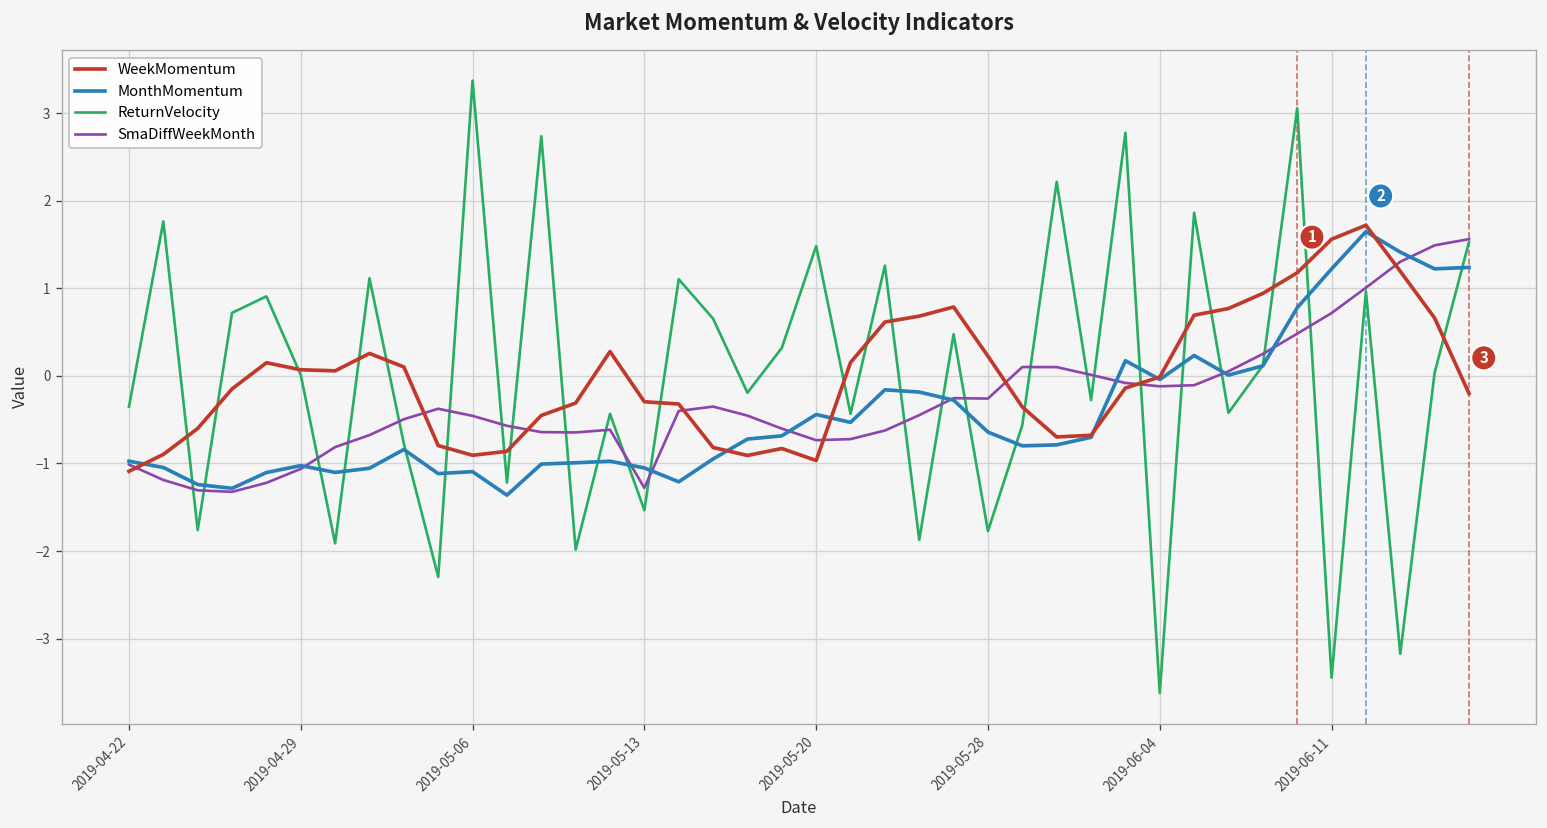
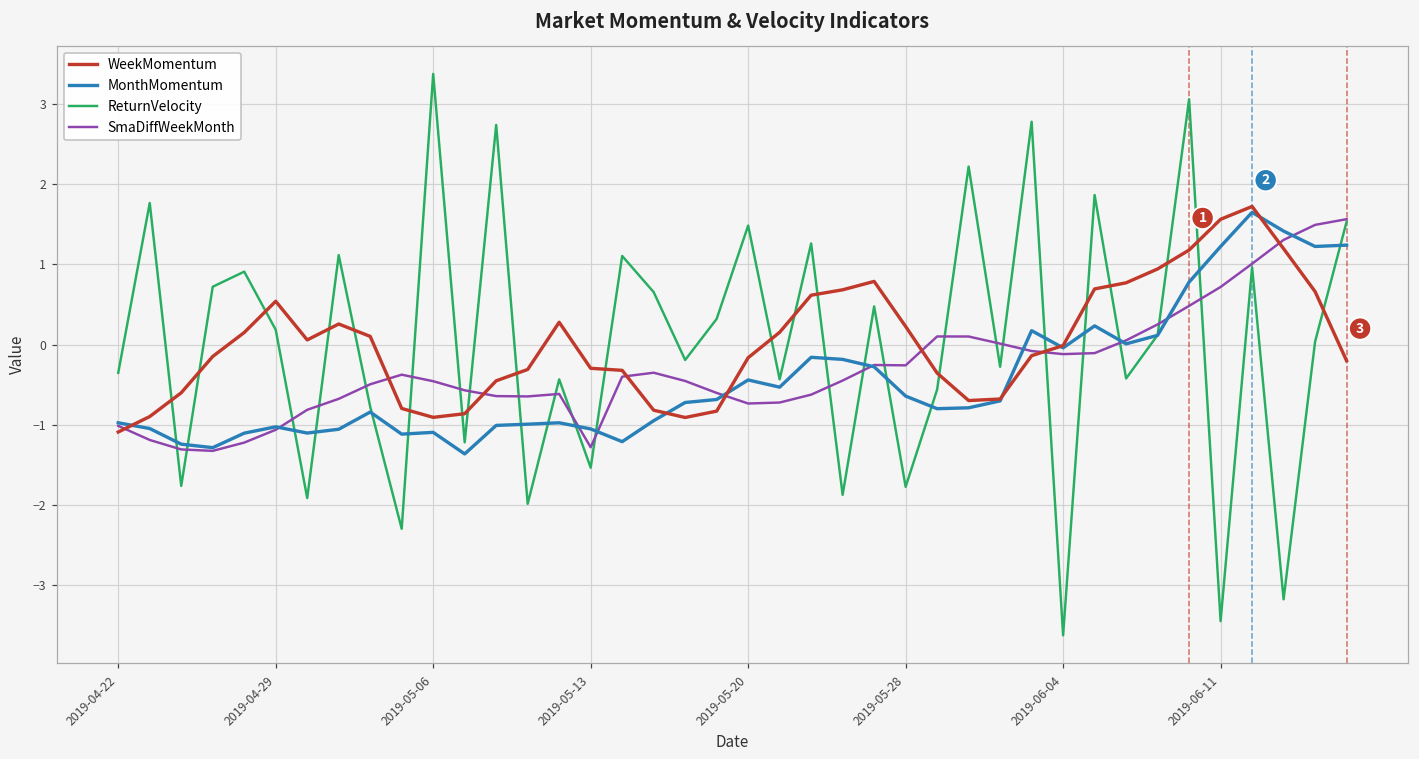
  {
    "WeekMomentum": {
      "2019-04-22": -1.1,
-     "2019-04-29": 0.1,
+     "2019-04-29": 0.5,
      "2019-05-06": -0.9,
      "2019-05-13": -0.3,
-     "2019-05-20": -1.0,
+     "2019-05-20": -0.2,
      "2019-05-28": 0.2
    },
    "MonthMomentum": {
      "2019-04-22": -1.0,
      "2019-04-29": -1.0,
      "2019-05-06": -1.1,
      "2019-05-13": -1.1,
      "2019-05-20": -0.4,
      "2019-05-28": -0.6
    },
    "ReturnVelocity": {
      "2019-04-22": -0.4,
-     "2019-04-29": 0.0,
+     "2019-04-29": 0.2,
      "2019-05-06": 3.4,
      "2019-05-13": -1.5,
      "2019-05-20": 1.5,
      "2019-05-28": -1.8,
      "2019-06-04": -3.6,
      "2019-06-11": -3.4
    },
    "SmaDiffWeekMonth": {
      "2019-04-22": -1.0,
      "2019-04-29": -1.1,
      "2019-05-06": -0.5,
      "2019-05-13": -1.3,
      "2019-05-20": -0.7,
      "2019-05-28": -0.3,
      "2019-06-04": -0.1,
      "2019-06-11": 0.7
    }
  }
